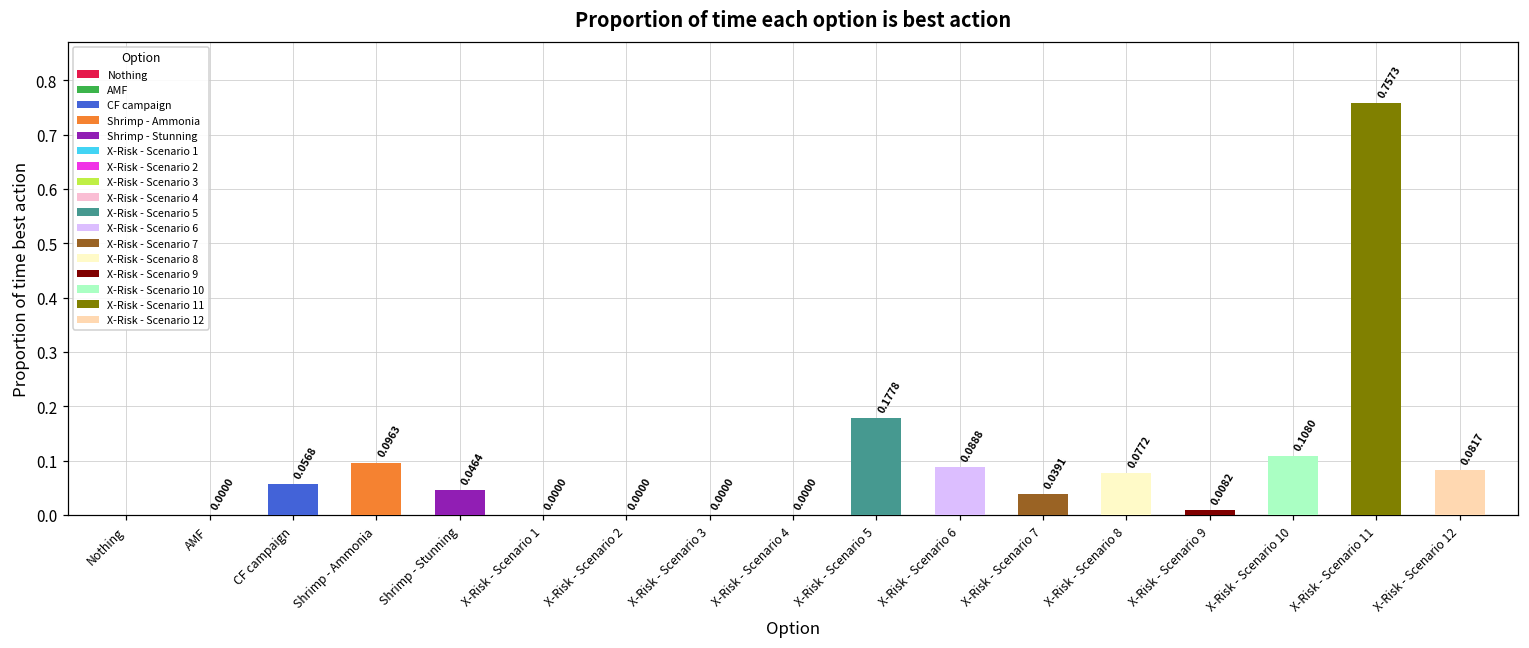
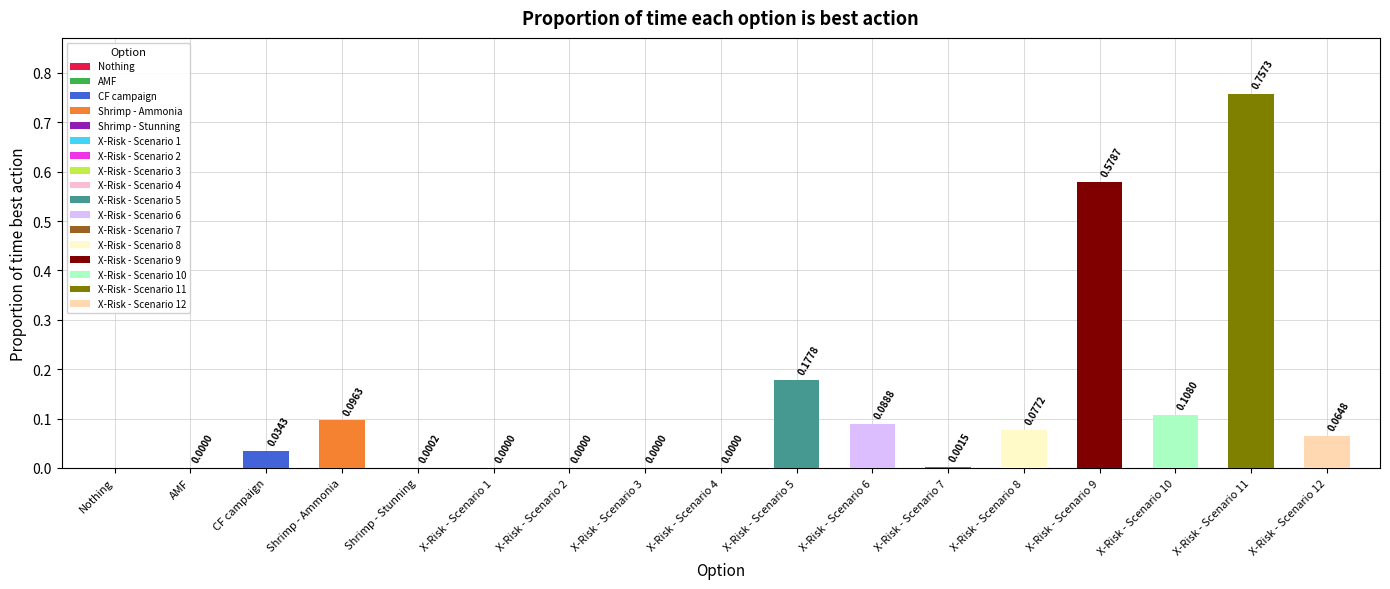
  {
    "AMF": 0.0000,
-   "CF campaign": 0.0568,
+   "CF campaign": 0.0343,
    "Shrimp - Ammonia": 0.0963,
-   "Shrimp - Stunning": 0.0464,
+   "Shrimp - Stunning": 0.0002,
    "X-Risk - Scenario 1": 0.0000,
    "X-Risk - Scenario 2": 0.0000,
    "X-Risk - Scenario 3": 0.0000,
    "X-Risk - Scenario 4": 0.0000,
    "X-Risk - Scenario 5": 0.1778,
    "X-Risk - Scenario 6": 0.0888,
-   "X-Risk - Scenario 7": 0.0391,
+   "X-Risk - Scenario 7": 0.0015,
    "X-Risk - Scenario 8": 0.0772,
-   "X-Risk - Scenario 9": 0.0082,
+   "X-Risk - Scenario 9": 0.5787,
    "X-Risk - Scenario 10": 0.1080,
    "X-Risk - Scenario 11": 0.7573,
-   "X-Risk - Scenario 12": 0.0817
+   "X-Risk - Scenario 12": 0.0648
  }
